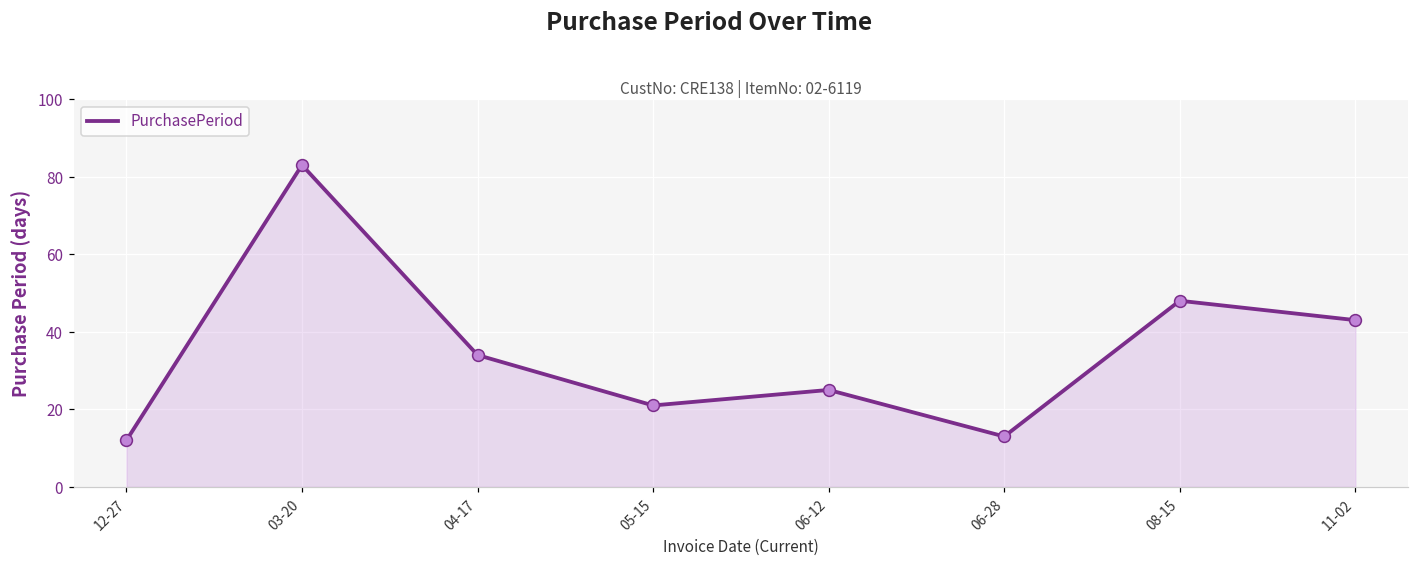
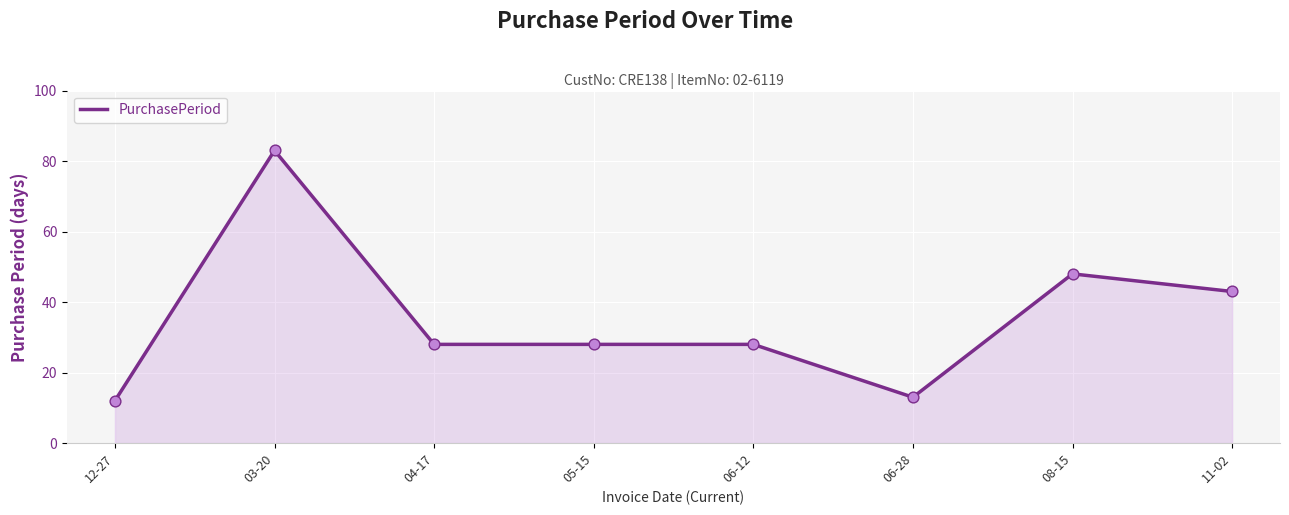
  {
    "12-27": 12,
    "03-20": 83,
-   "04-17": 34,
-   "05-15": 21,
-   "06-12": 25,
+   "04-17": 28,
+   "05-15": 28,
+   "06-12": 28,
    "06-28": 13,
    "08-15": 48,
    "11-02": 43
  }
